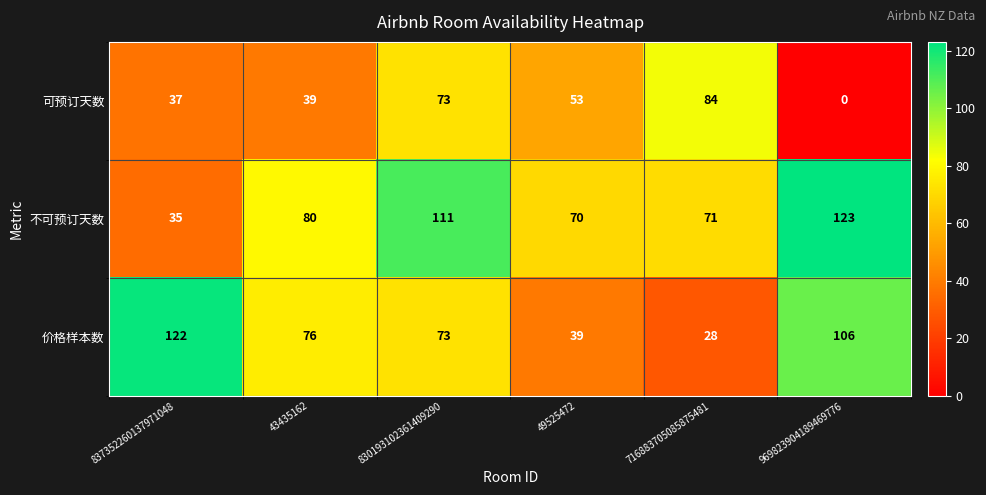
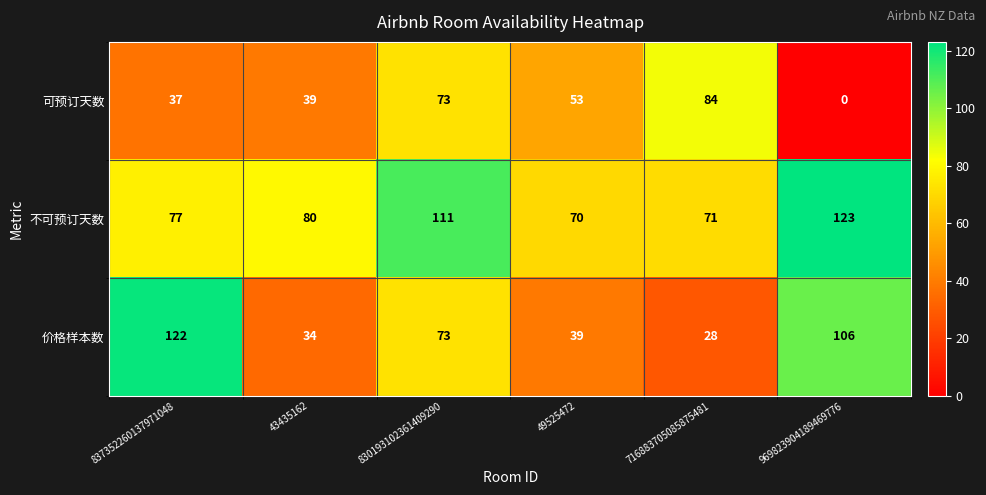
  {
    "可预订天数": {
      "837352260137971048": 37,
      "43435162": 39,
      "830193102361409290": 73,
      "49525472": 53,
      "716883705085875481": 84,
      "969823904189469776": 0
    },
    "不可预订天数": {
-     "837352260137971048": 35,
+     "837352260137971048": 77,
      "43435162": 80,
      "830193102361409290": 111,
      "49525472": 70,
      "716883705085875481": 71,
      "969823904189469776": 123
    },
    "价格样本数": {
      "837352260137971048": 122,
-     "43435162": 76,
+     "43435162": 34,
      "830193102361409290": 73,
      "49525472": 39,
      "716883705085875481": 28,
      "969823904189469776": 106
    }
  }
